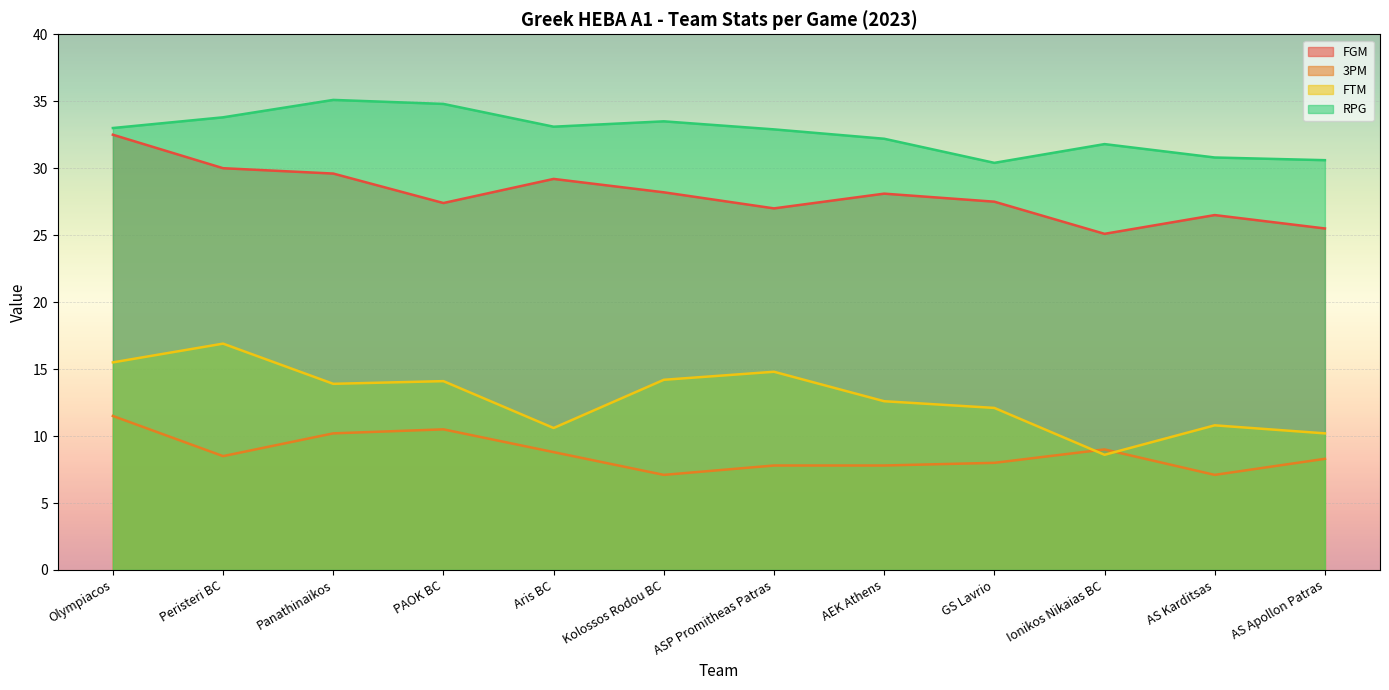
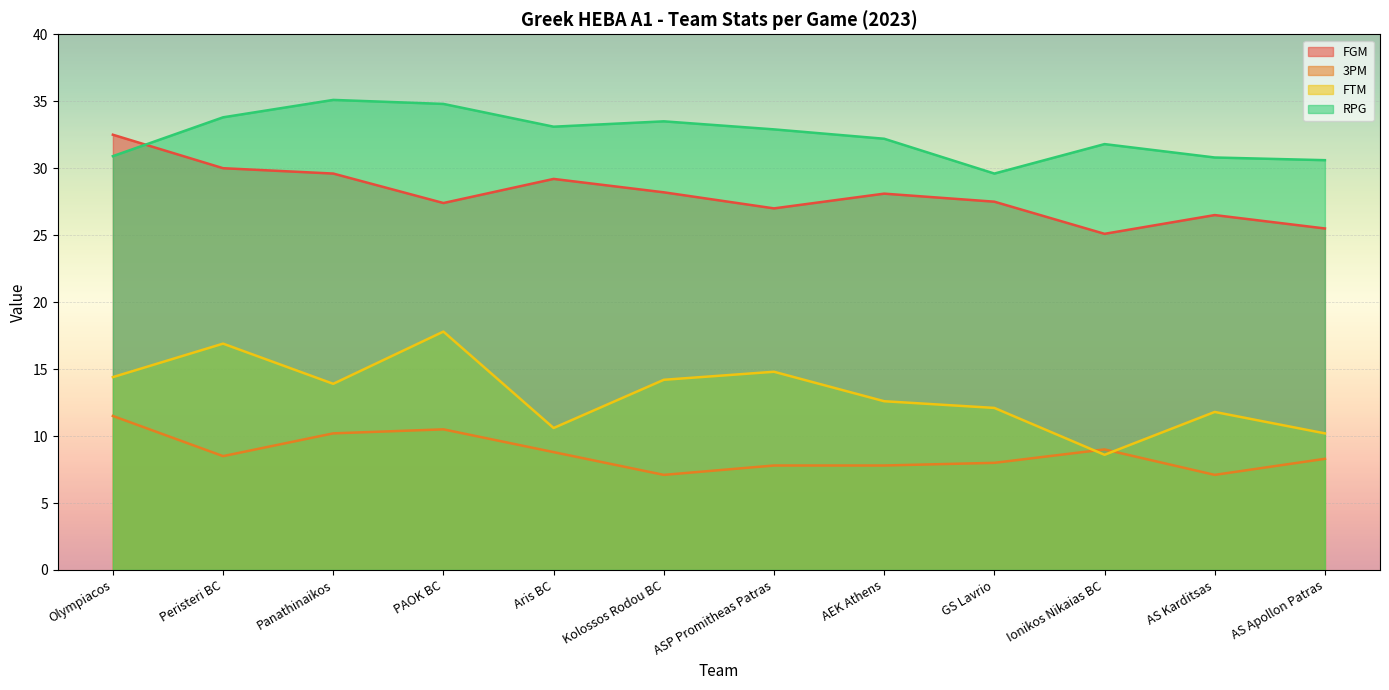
  {
    "FTM": {
-     "Olympiacos": 15.5,
+     "Olympiacos": 14.4,
      "Peristeri BC": 16.9,
      "Panathinaikos": 13.9,
-     "PAOK BC": 14.1,
+     "PAOK BC": 17.8,
      "Aris BC": 10.6,
      "Kolossos Rodou BC": 14.2,
      "ASP Promitheas Patras": 14.8,
      "AEK Athens": 12.6,
      "GS Lavrio": 12.1,
      "Ionikos Nikaias BC": 8.6,
-     "AS Karditsas": 10.8,
+     "AS Karditsas": 11.8,
      "AS Apollon Patras": 10.2
    },
    "RPG": {
-     "Olympiacos": 33.0,
+     "Olympiacos": 30.9,
      "Peristeri BC": 33.8,
      "Panathinaikos": 35.1,
      "PAOK BC": 34.8,
      "Aris BC": 33.1,
      "Kolossos Rodou BC": 33.5,
      "ASP Promitheas Patras": 32.9,
      "AEK Athens": 32.2,
-     "GS Lavrio": 30.4,
+     "GS Lavrio": 29.6,
      "Ionikos Nikaias BC": 31.8,
      "AS Karditsas": 30.8,
      "AS Apollon Patras": 30.6
    }
  }
